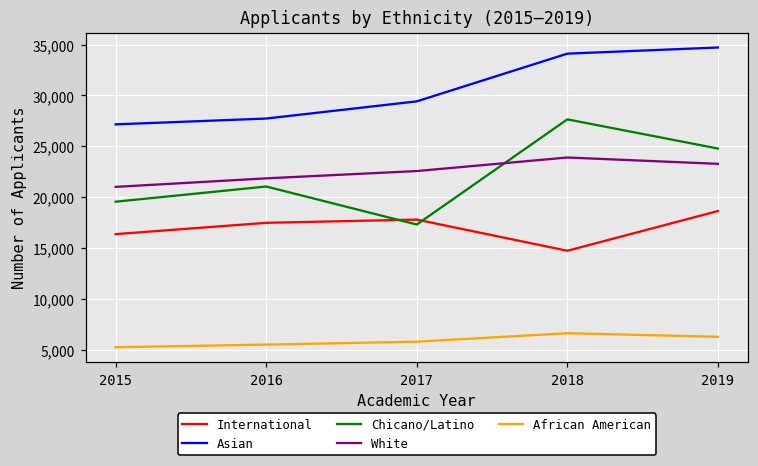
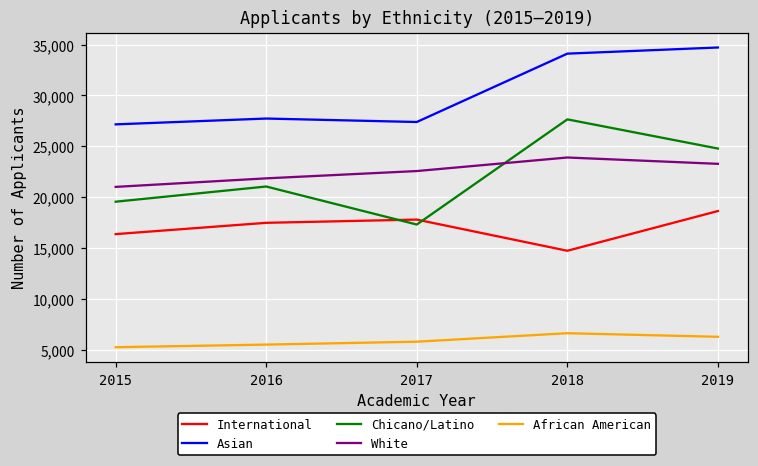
  {
    "International": {
      "2015": "16,000",
      "2016": "17,000",
      "2017": "18,000",
      "2018": "15,000",
      "2019": "19,000"
    },
    "Asian": {
      "2015": "27,000",
      "2016": "28,000",
-     "2017": "29,000",
+     "2017": "27,000",
      "2018": "34,000",
      "2019": "35,000"
    },
    "Chicano/Latino": {
      "2015": "20,000",
      "2016": "21,000",
      "2017": "17,000",
      "2018": "28,000",
      "2019": "25,000"
    },
    "White": {
      "2015": "21,000",
      "2016": "22,000",
      "2017": "23,000",
      "2018": "24,000",
      "2019": "23,000"
    },
    "African American": {
      "2015": "5,000",
      "2016": "6,000",
      "2017": "6,000",
      "2018": "7,000",
      "2019": "6,000"
    }
  }
